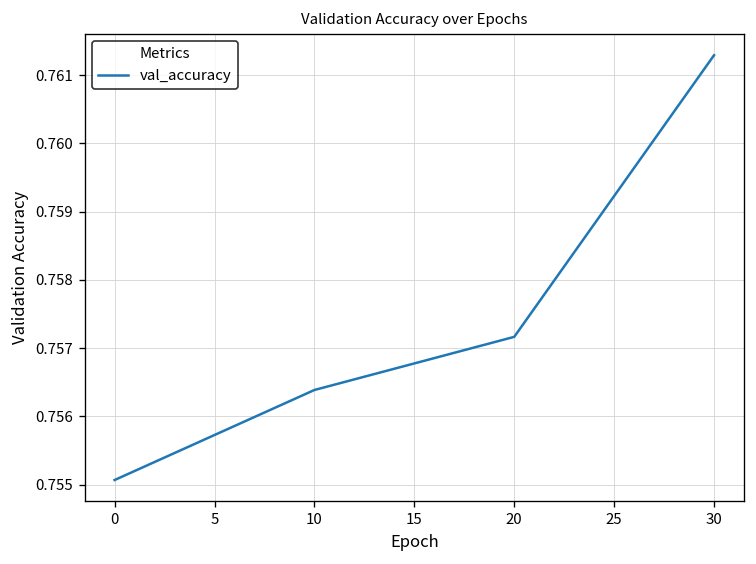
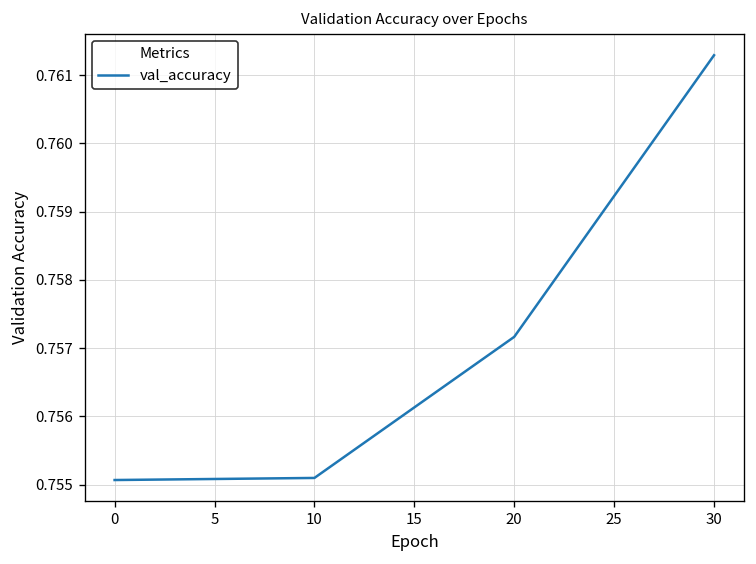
  {
    "0": 0.7551,
-   "10": 0.7564,
+   "10": 0.7551,
    "20": 0.7572,
    "30": 0.7613
  }
